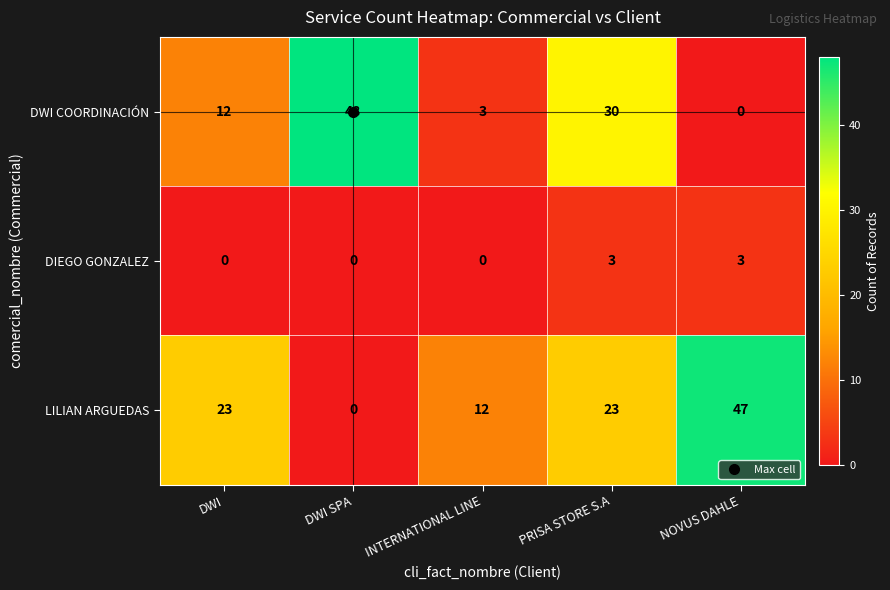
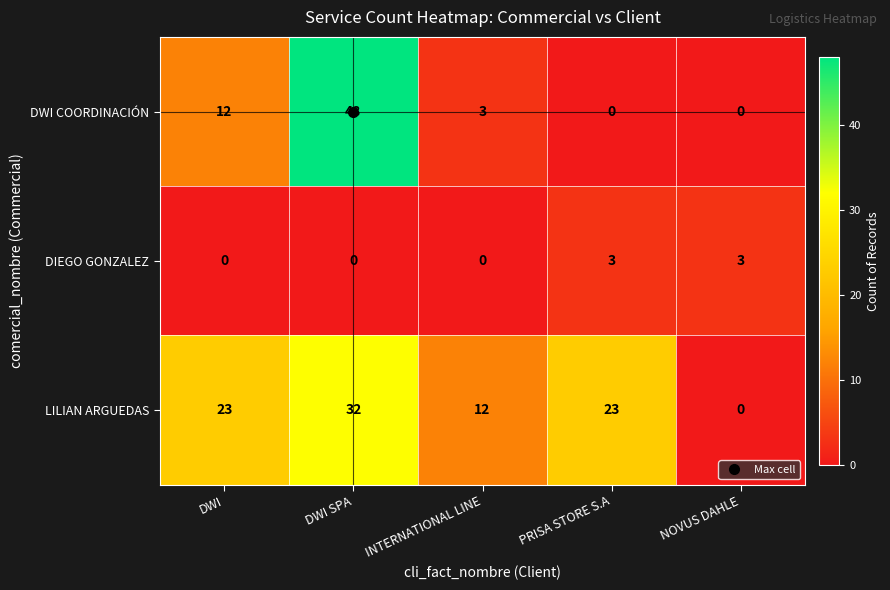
  {
    "DWI COORDINACIÓN": {
      "DWI": 12,
      "INTERNATIONAL LINE": 3,
-     "PRISA STORE S.A": 30,
+     "PRISA STORE S.A": 0,
      "NOVUS DAHLE": 0
    },
    "DIEGO GONZALEZ": {
      "DWI": 0,
      "DWI SPA": 0,
      "INTERNATIONAL LINE": 0,
      "PRISA STORE S.A": 3,
      "NOVUS DAHLE": 3
    },
    "LILIAN ARGUEDAS": {
      "DWI": 23,
-     "DWI SPA": 0,
+     "DWI SPA": 32,
      "INTERNATIONAL LINE": 12,
      "PRISA STORE S.A": 23,
-     "NOVUS DAHLE": 47
+     "NOVUS DAHLE": 0
    }
  }
